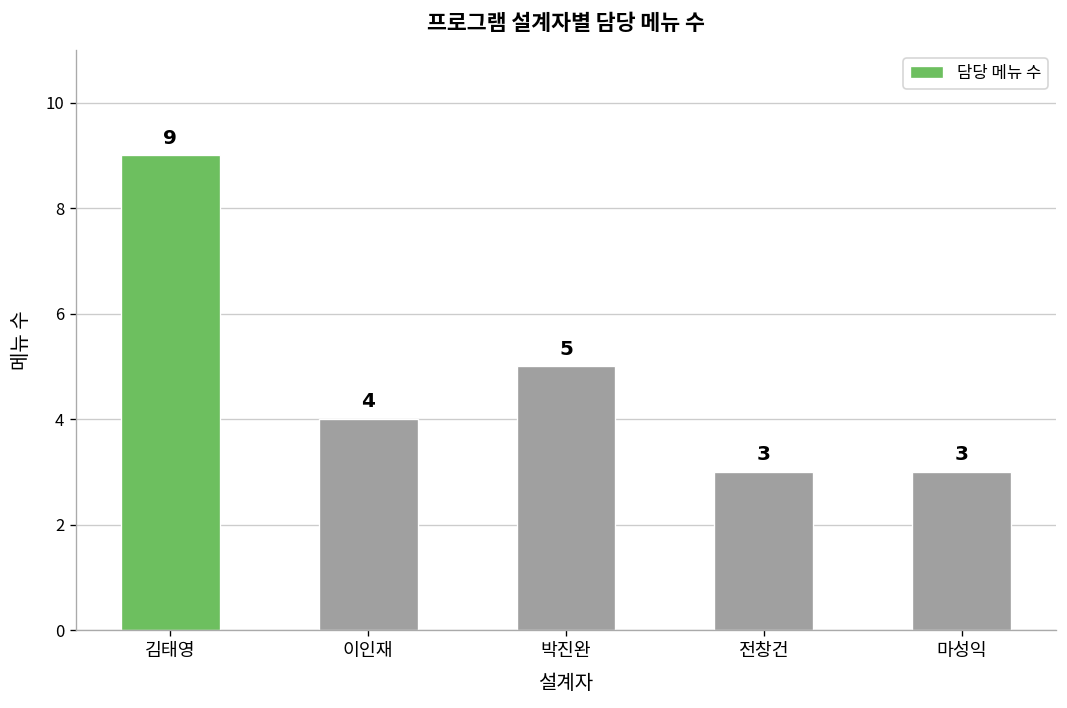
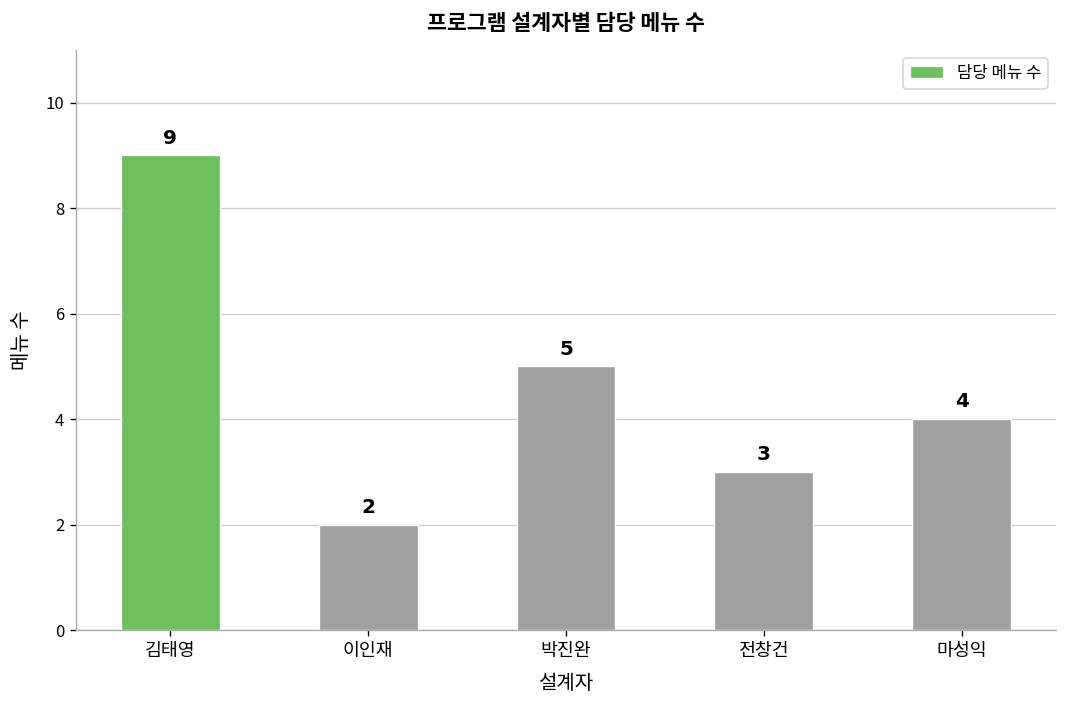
  {
    "김태영": 9,
-   "이인재": 4,
+   "이인재": 2,
    "박진완": 5,
    "전창건": 3,
-   "마성익": 3
+   "마성익": 4
  }
